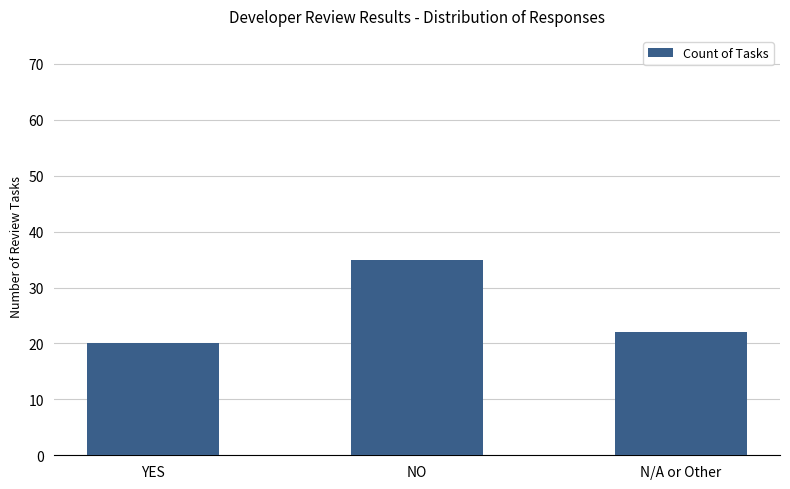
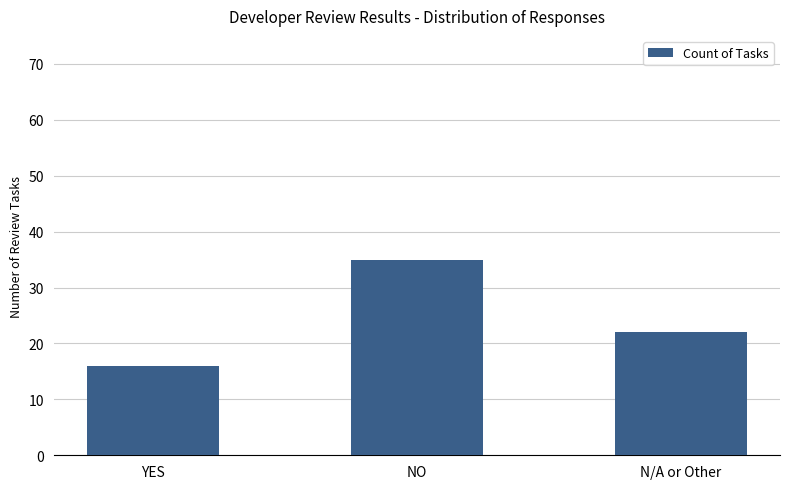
  {
-   "YES": 20,
+   "YES": 16,
    "NO": 35,
    "N/A or Other": 22
  }
